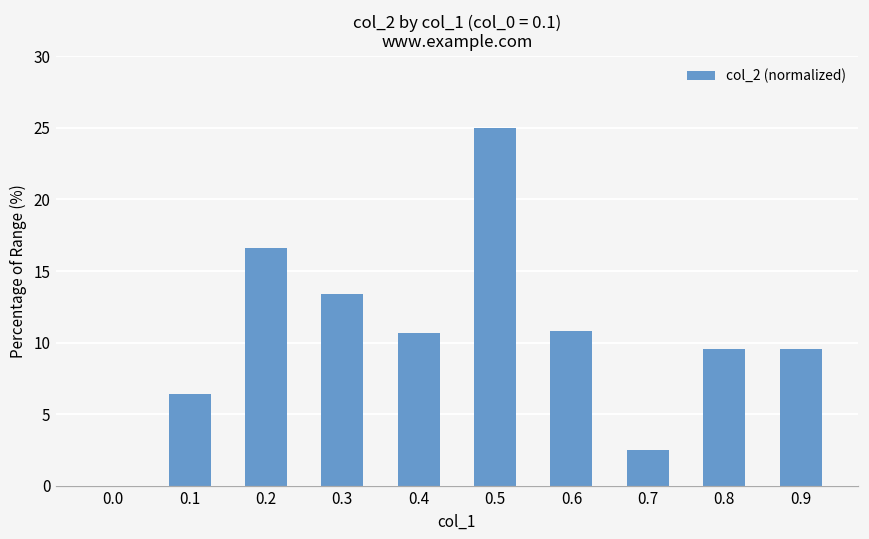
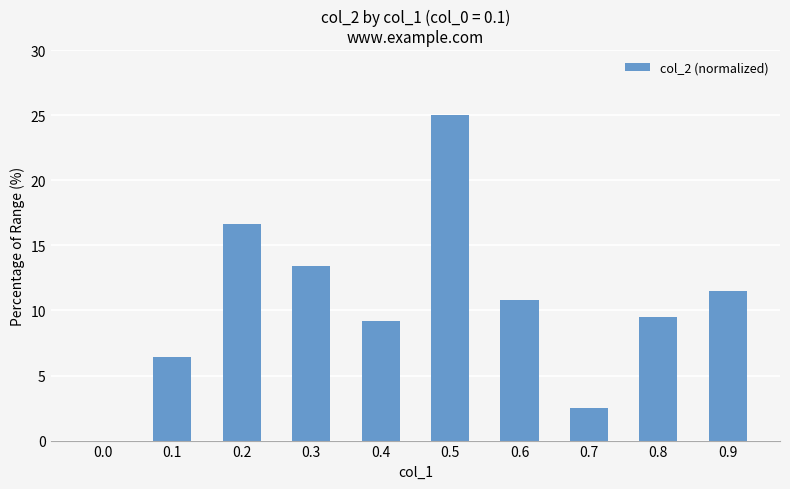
  {
    "0.0": 0.0,
    "0.1": 6.4,
    "0.2": 16.6,
    "0.3": 13.4,
-   "0.4": 10.7,
+   "0.4": 9.2,
    "0.5": 25.0,
    "0.6": 10.8,
    "0.7": 2.5,
    "0.8": 9.5,
-   "0.9": 9.5
+   "0.9": 11.5
  }
